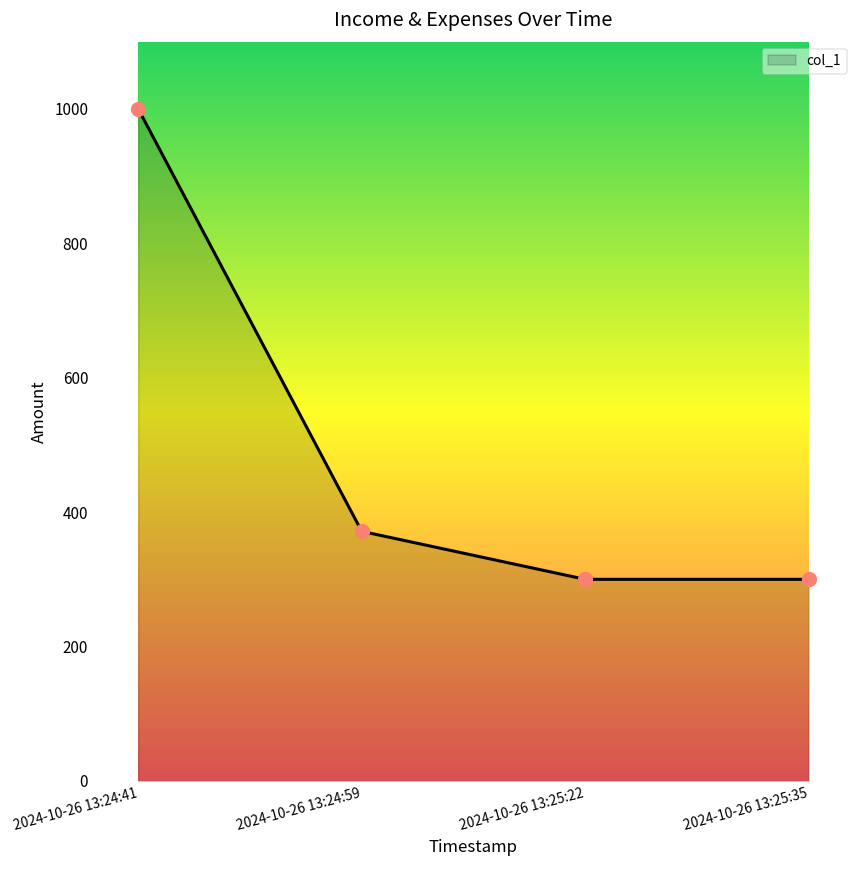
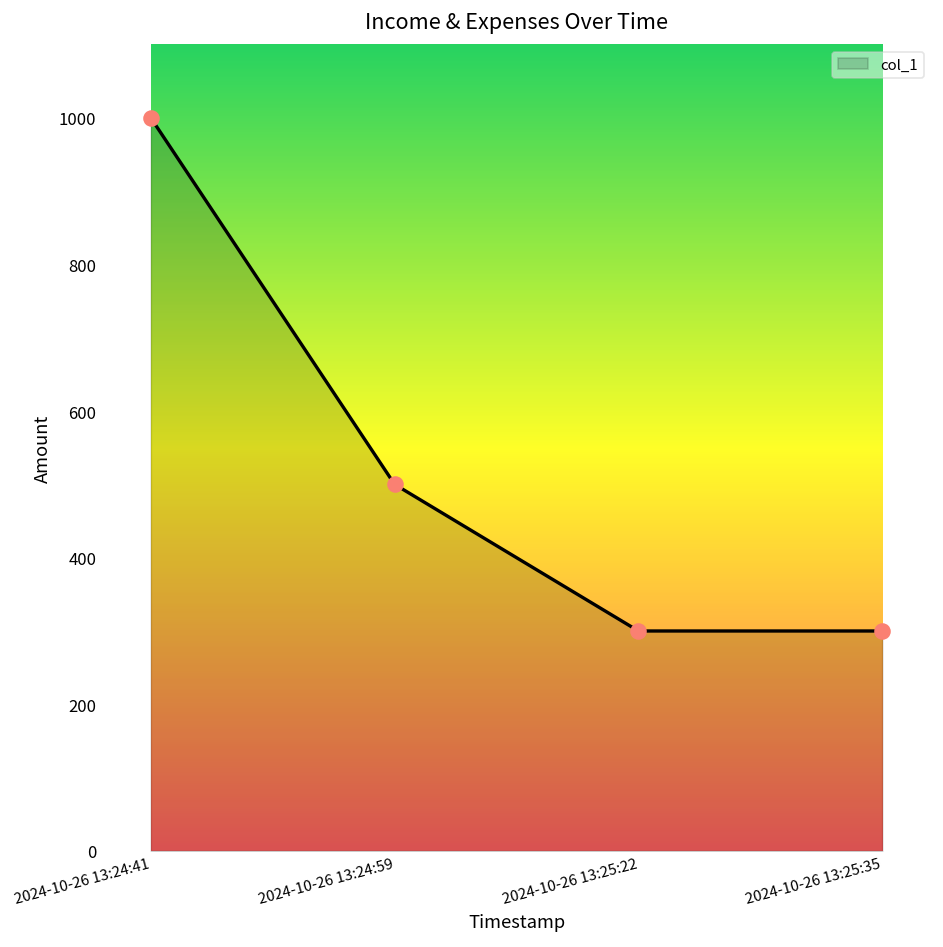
  {
    "2024-10-26 13:24:41": 1000,
-   "2024-10-26 13:24:59": 370,
+   "2024-10-26 13:24:59": 500,
    "2024-10-26 13:25:22": 300,
    "2024-10-26 13:25:35": 300
  }
